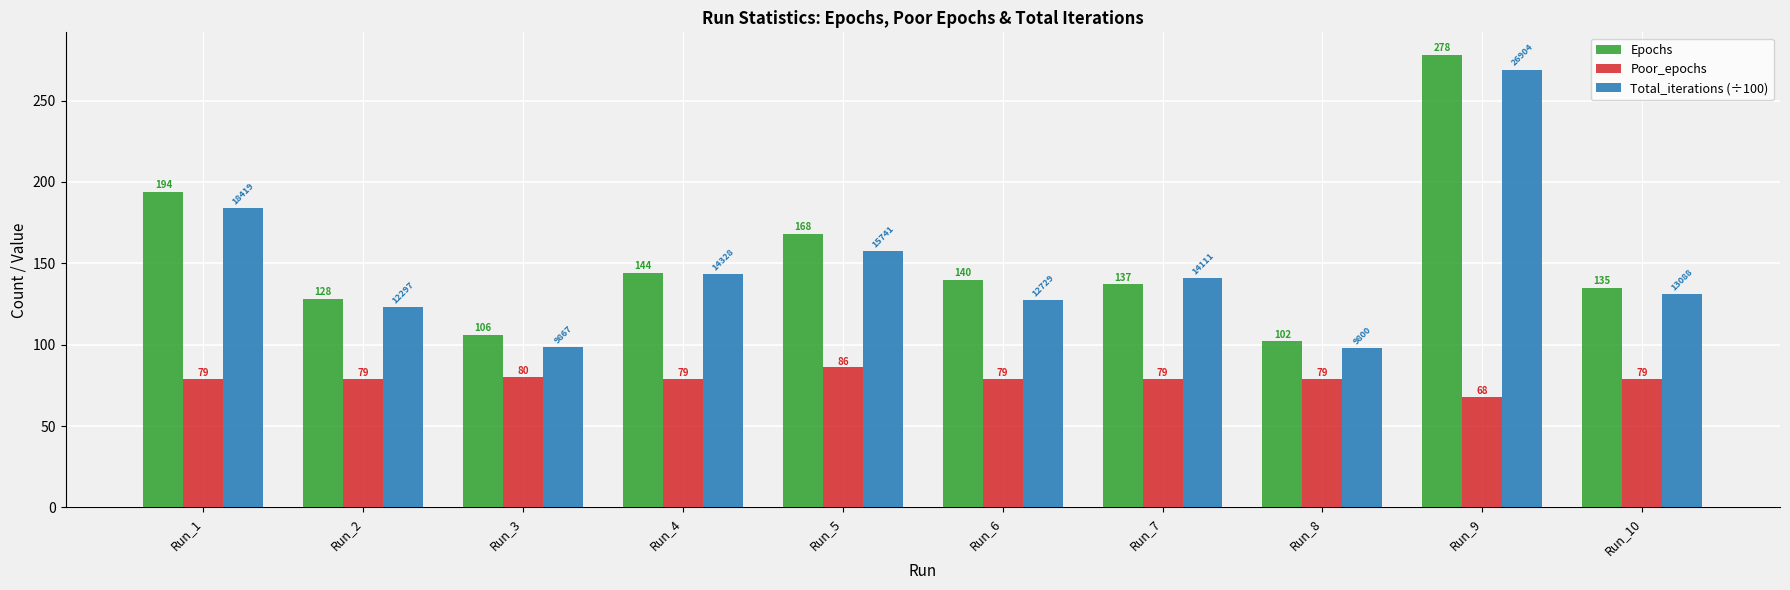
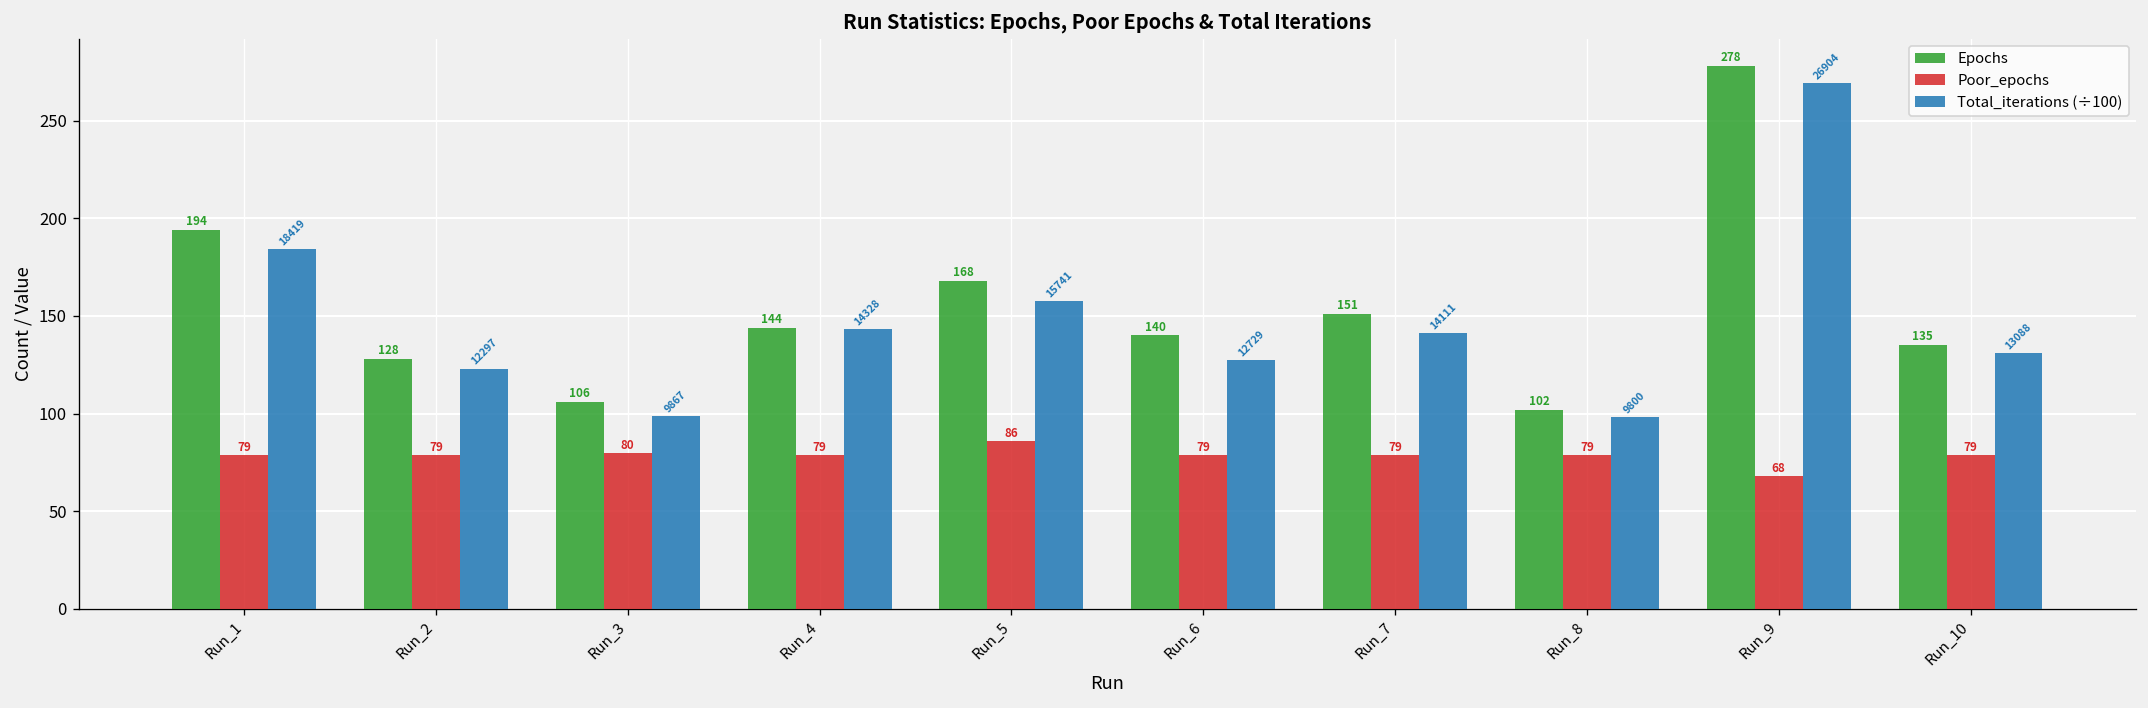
  {
    "Epochs": {
      "Run_1": 194,
      "Run_2": 128,
      "Run_3": 106,
      "Run_4": 144,
      "Run_5": 168,
      "Run_6": 140,
-     "Run_7": 137,
+     "Run_7": 151,
      "Run_8": 102,
      "Run_9": 278,
      "Run_10": 135
    },
    "Poor_epochs": {
      "Run_1": 79,
      "Run_2": 79,
      "Run_3": 80,
      "Run_4": 79,
      "Run_5": 86,
      "Run_6": 79,
      "Run_7": 79,
      "Run_8": 79,
      "Run_9": 68,
      "Run_10": 79
    }
  }
